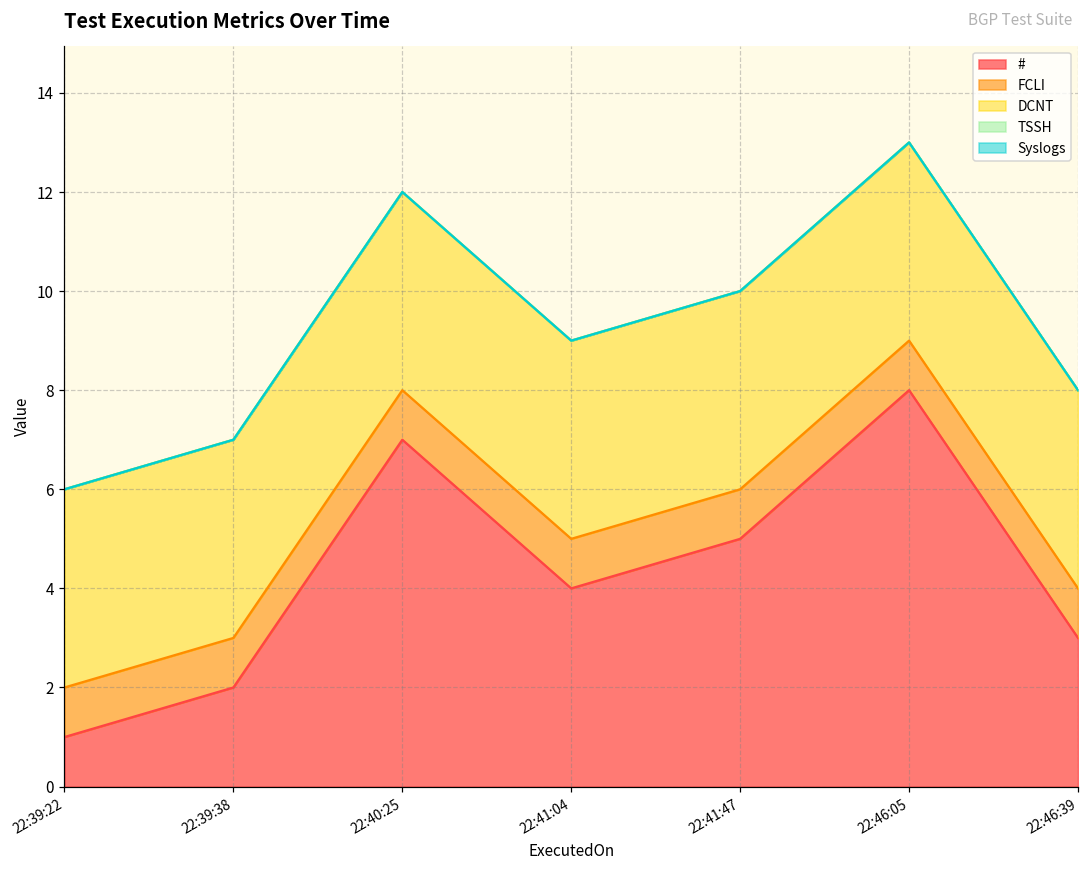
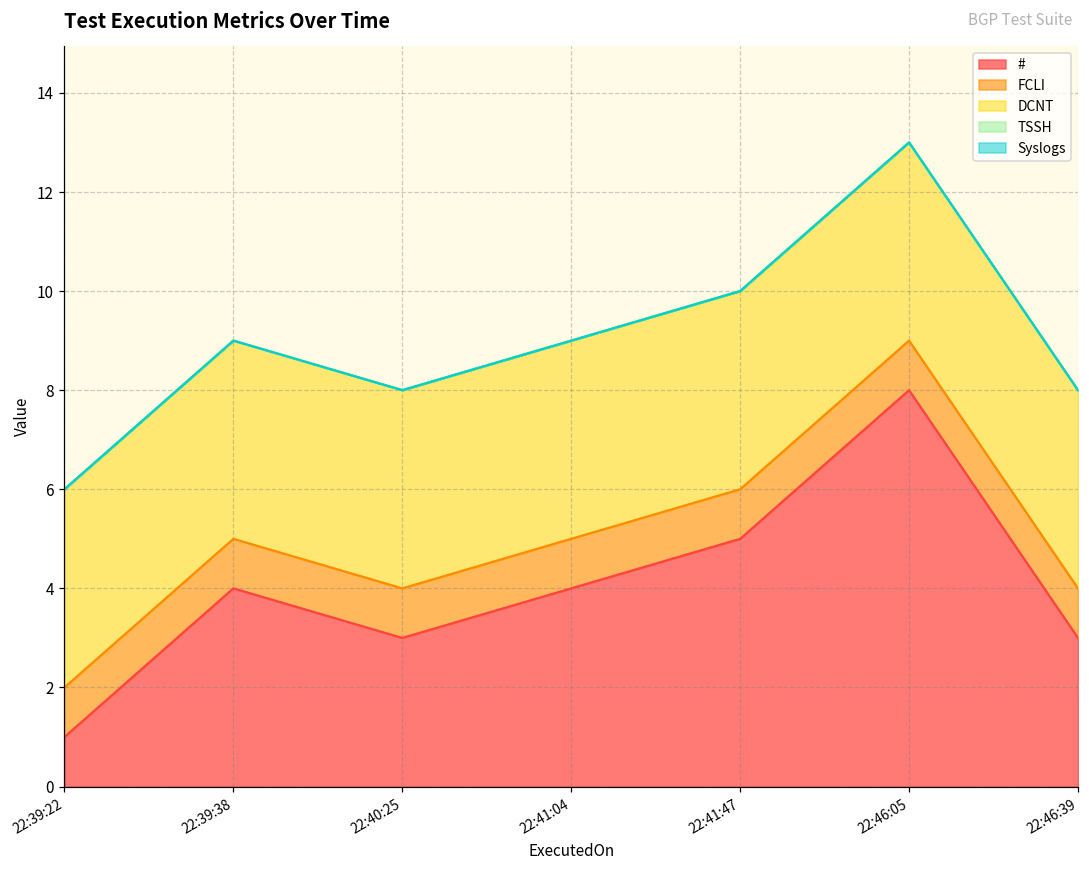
  {
    "#": {
      "22:39:22": 1,
-     "22:39:38": 2,
-     "22:40:25": 7,
+     "22:39:38": 4,
+     "22:40:25": 3,
      "22:41:04": 4,
      "22:41:47": 5,
      "22:46:05": 8,
      "22:46:39": 3
    },
    "FCLI": {
      "22:39:22": 1,
      "22:39:38": 1,
      "22:40:25": 1,
      "22:41:04": 1,
      "22:41:47": 1,
      "22:46:05": 1,
      "22:46:39": 1
    }
  }
